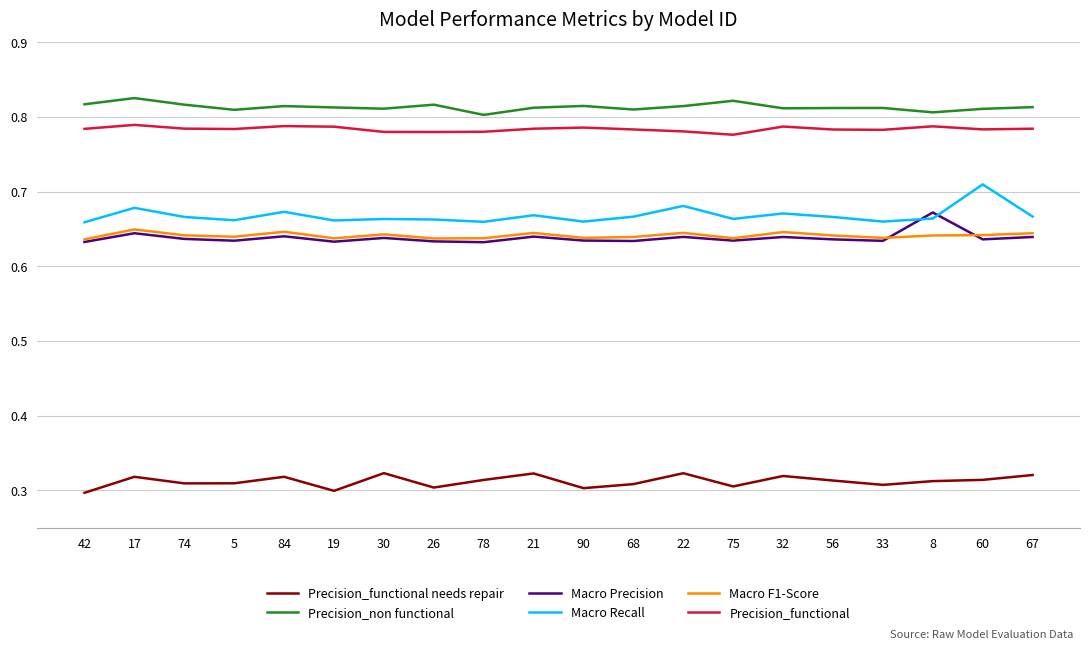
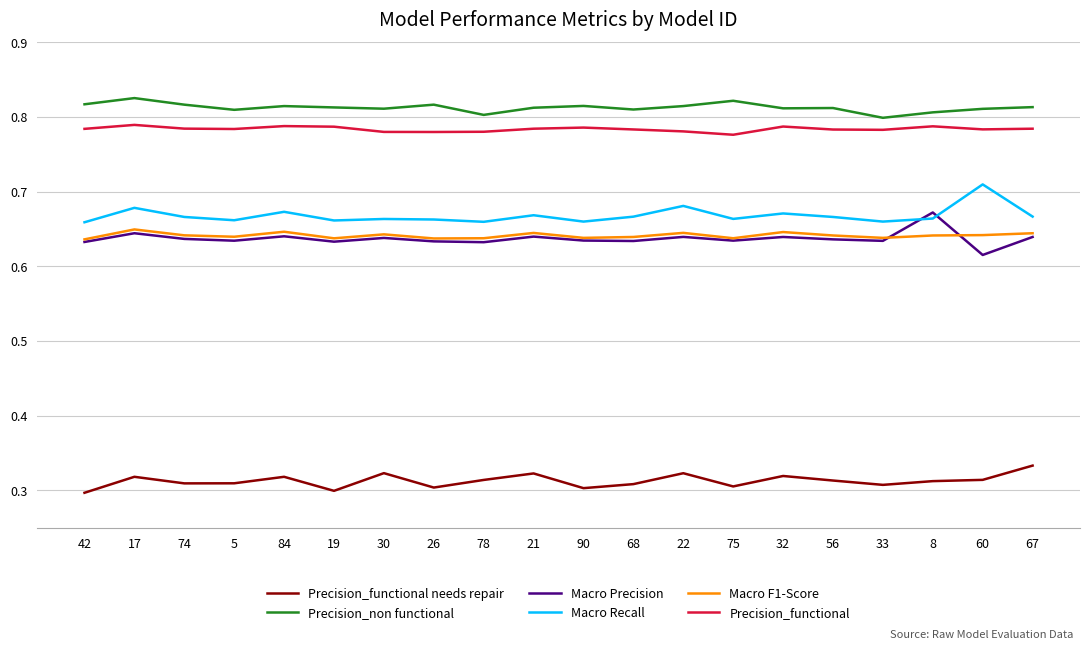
  {
    "Precision_functional needs repair": {
      "42": 0.30,
      "17": 0.32,
      "74": 0.31,
      "5": 0.31,
      "84": 0.32,
      "19": 0.30,
      "30": 0.32,
      "26": 0.30,
      "78": 0.31,
      "21": 0.32,
      "90": 0.30,
      "68": 0.31,
      "22": 0.32,
      "75": 0.31,
      "32": 0.32,
      "56": 0.31,
      "33": 0.31,
      "8": 0.31,
      "60": 0.31,
-     "67": 0.32
+     "67": 0.33
    },
    "Precision_non functional": {
      "42": 0.82,
      "17": 0.83,
      "74": 0.82,
      "5": 0.81,
      "84": 0.81,
      "19": 0.81,
      "30": 0.81,
      "26": 0.82,
      "78": 0.80,
      "21": 0.81,
      "90": 0.81,
      "68": 0.81,
      "22": 0.81,
      "75": 0.82,
      "32": 0.81,
      "56": 0.81,
-     "33": 0.81,
+     "33": 0.80,
      "8": 0.81,
      "60": 0.81,
      "67": 0.81
    },
    "Macro Precision": {
      "42": 0.63,
      "17": 0.64,
      "74": 0.64,
      "5": 0.63,
      "84": 0.64,
      "19": 0.63,
      "30": 0.64,
      "26": 0.63,
      "78": 0.63,
      "21": 0.64,
      "90": 0.63,
      "68": 0.63,
      "22": 0.64,
      "32": 0.64,
      "56": 0.64,
      "33": 0.63,
      "8": 0.67,
-     "60": 0.64,
+     "60": 0.62,
      "67": 0.64
    },
    "Macro Recall": {
      "42": 0.66,
      "17": 0.68,
      "74": 0.67,
      "5": 0.66,
      "84": 0.67,
      "19": 0.66,
      "30": 0.66,
      "26": 0.66,
      "78": 0.66,
      "21": 0.67,
      "90": 0.66,
      "68": 0.67,
      "22": 0.68,
      "75": 0.66,
      "32": 0.67,
      "56": 0.67,
      "33": 0.66,
      "8": 0.66,
      "60": 0.71,
      "67": 0.67
    },
    "Macro F1-Score": {
      "42": 0.64,
      "17": 0.65,
      "74": 0.64,
      "5": 0.64,
      "84": 0.65,
      "19": 0.64,
      "30": 0.64,
      "26": 0.64,
      "78": 0.64,
      "21": 0.64,
      "90": 0.64,
      "68": 0.64,
      "22": 0.64,
      "32": 0.65,
      "56": 0.64,
      "33": 0.64,
      "8": 0.64,
      "60": 0.64,
      "67": 0.64
    },
    "Precision_functional": {
      "42": 0.78,
      "17": 0.79,
      "74": 0.78,
      "5": 0.78,
      "84": 0.79,
      "19": 0.79,
      "30": 0.78,
      "26": 0.78,
      "78": 0.78,
      "21": 0.78,
      "90": 0.79,
      "68": 0.78,
      "22": 0.78,
      "75": 0.78,
      "32": 0.79,
      "56": 0.78,
      "33": 0.78,
      "8": 0.79,
      "60": 0.78,
      "67": 0.78
    }
  }
